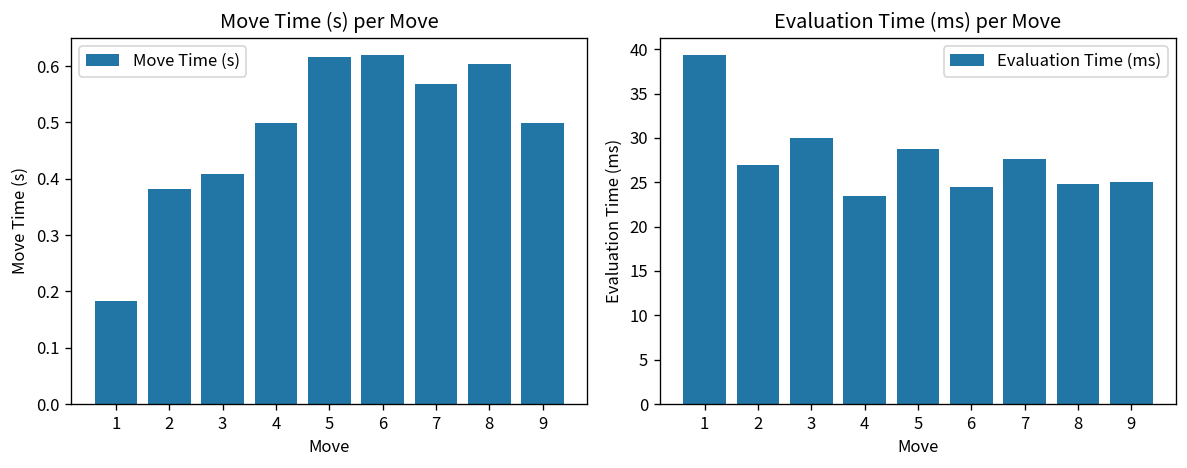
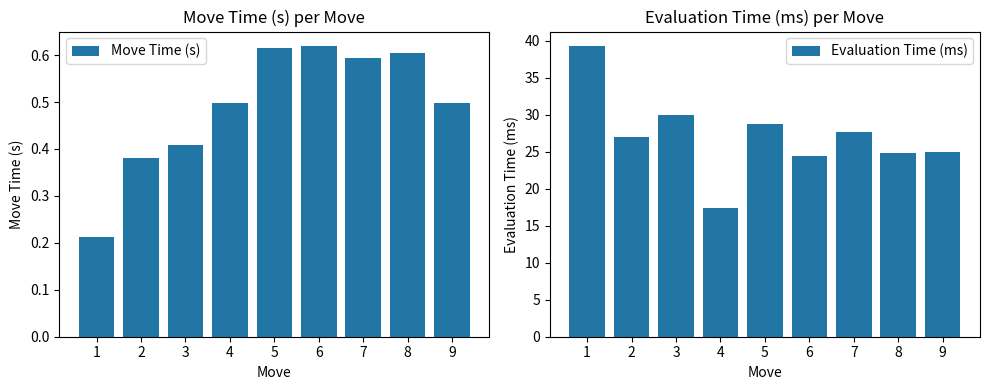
  {
    "Move Time (s) per Move": {
-     "1": 0.18,
+     "1": 0.21,
      "2": 0.38,
      "3": 0.41,
      "4": 0.50,
      "5": 0.62,
      "6": 0.62,
-     "7": 0.57,
+     "7": 0.59,
      "8": 0.60,
      "9": 0.50
    },
    "Evaluation Time (ms) per Move": {
      "1": 39,
      "2": 27,
      "3": 30,
-     "4": 23,
+     "4": 17,
      "5": 29,
      "6": 24,
      "7": 28,
      "8": 25,
      "9": 25
    }
  }
